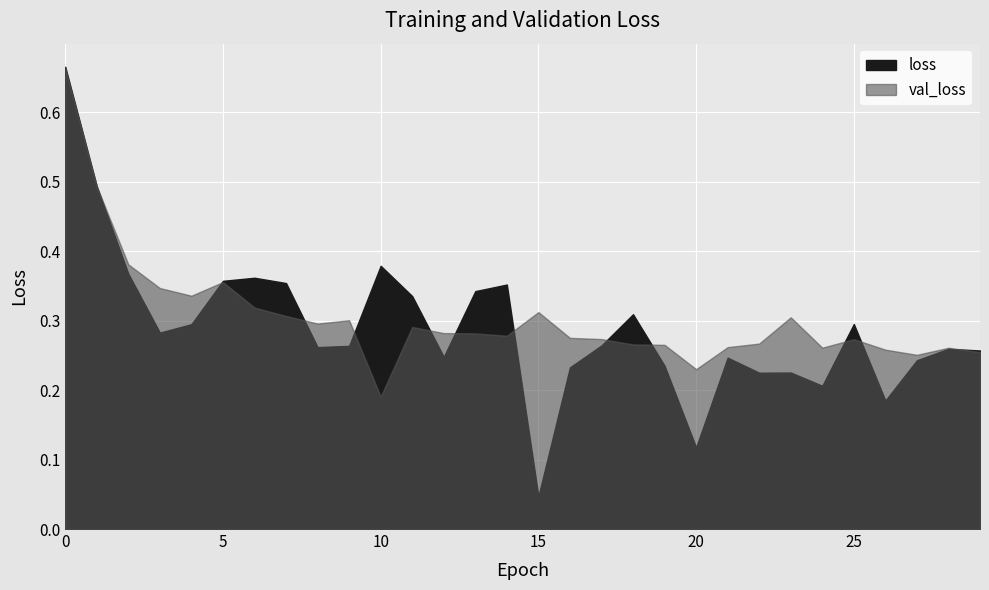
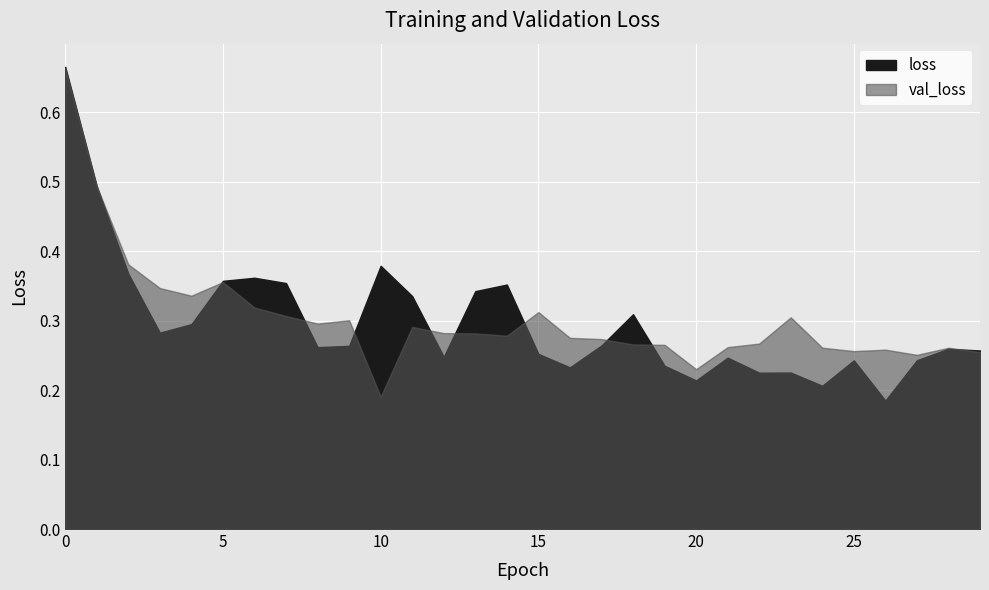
  {
    "loss": {
      "10": 0.38,
-     "15": 0.05,
-     "20": 0.12,
-     "25": 0.30
+     "15": 0.25,
+     "20": 0.21,
+     "25": 0.24
    },
    "val_loss": {
      "10": 0.19,
      "15": 0.31,
      "20": 0.23,
-     "25": 0.27
+     "25": 0.26
    }
  }
